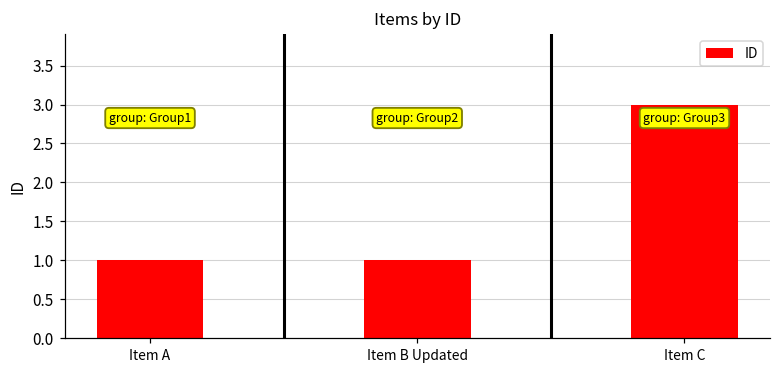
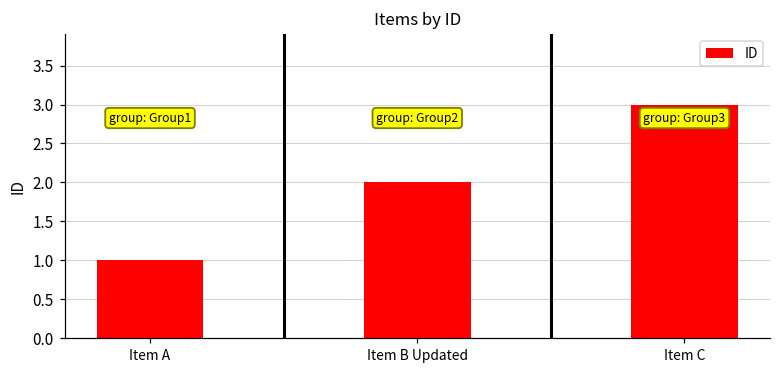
  {
    "Item A": 1,
-   "Item B Updated": 1,
+   "Item B Updated": 2,
    "Item C": 3
  }
